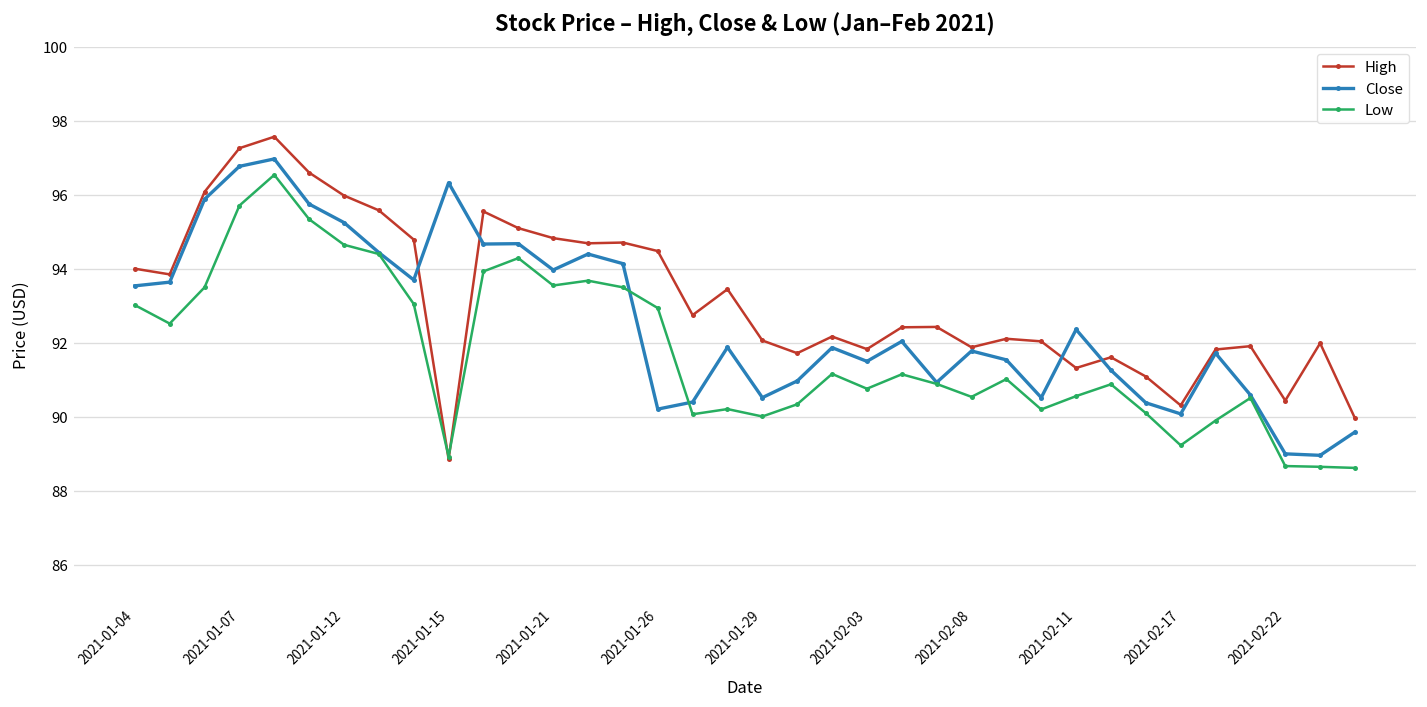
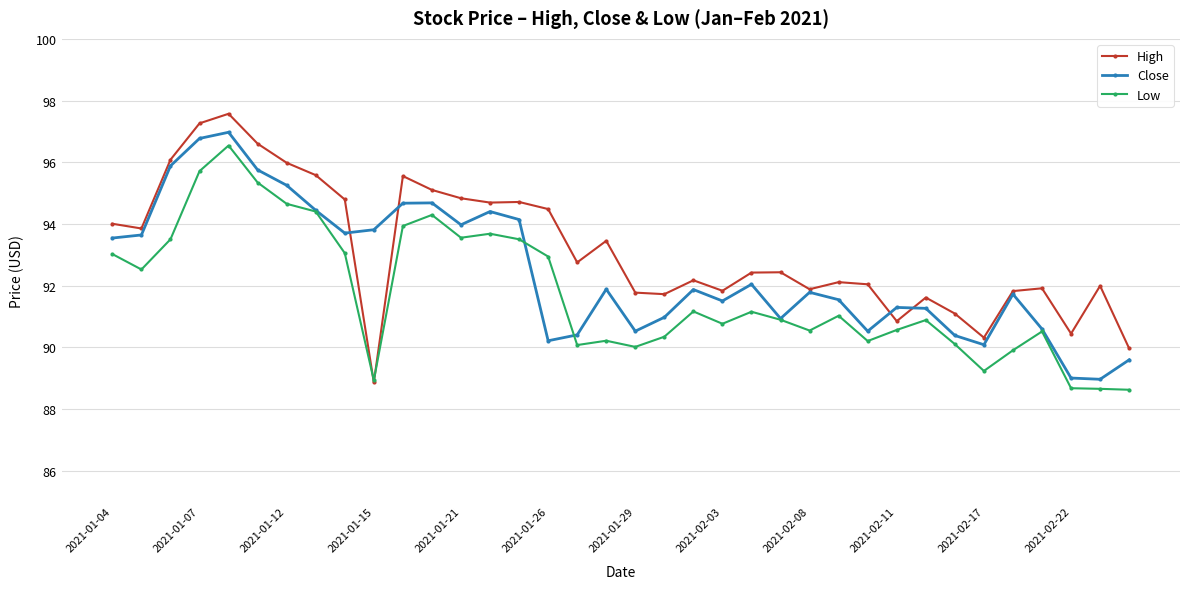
  {
    "High": {
      "2021-01-04": 94.0,
      "2021-01-07": 97.3,
      "2021-01-12": 96.0,
      "2021-01-21": 94.8,
      "2021-01-26": 94.5,
-     "2021-01-29": 92.1,
+     "2021-01-29": 91.8,
      "2021-02-03": 91.8,
      "2021-02-08": 91.9,
-     "2021-02-11": 91.3,
+     "2021-02-11": 90.8,
      "2021-02-17": 90.3,
      "2021-02-22": 90.4
    },
    "Close": {
      "2021-01-04": 93.5,
      "2021-01-07": 96.8,
      "2021-01-12": 95.3,
-     "2021-01-15": 96.3,
+     "2021-01-15": 93.8,
      "2021-01-21": 94.0,
      "2021-01-26": 90.2,
      "2021-01-29": 90.5,
      "2021-02-03": 91.5,
      "2021-02-08": 91.8,
-     "2021-02-11": 92.4,
+     "2021-02-11": 91.3,
      "2021-02-17": 90.1,
      "2021-02-22": 89.0
    },
    "Low": {
      "2021-01-04": 93.0,
      "2021-01-07": 95.7,
      "2021-01-12": 94.7,
      "2021-01-21": 93.6,
      "2021-01-26": 92.9,
      "2021-01-29": 90.0,
      "2021-02-03": 90.8,
      "2021-02-08": 90.5,
      "2021-02-11": 90.6,
      "2021-02-17": 89.2,
      "2021-02-22": 88.7
    }
  }
